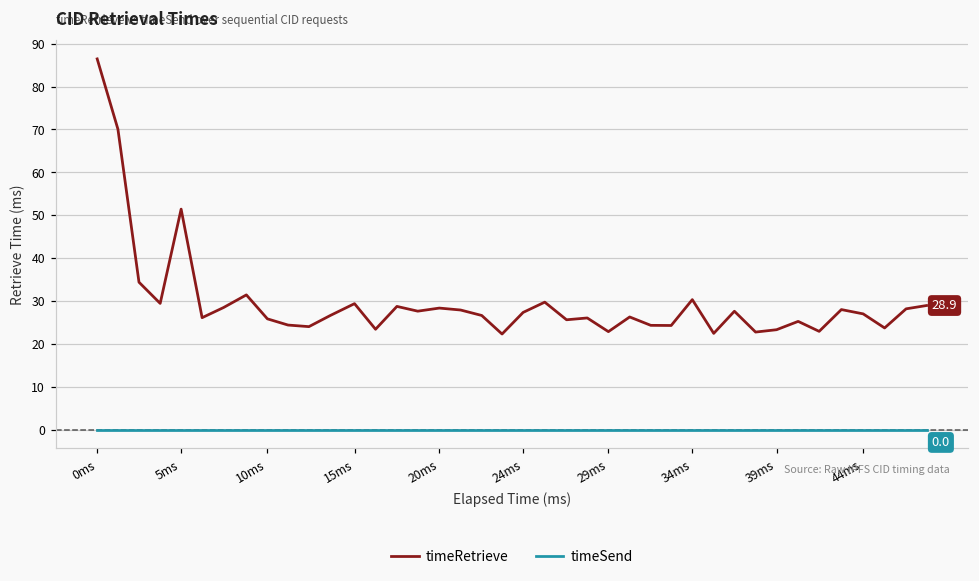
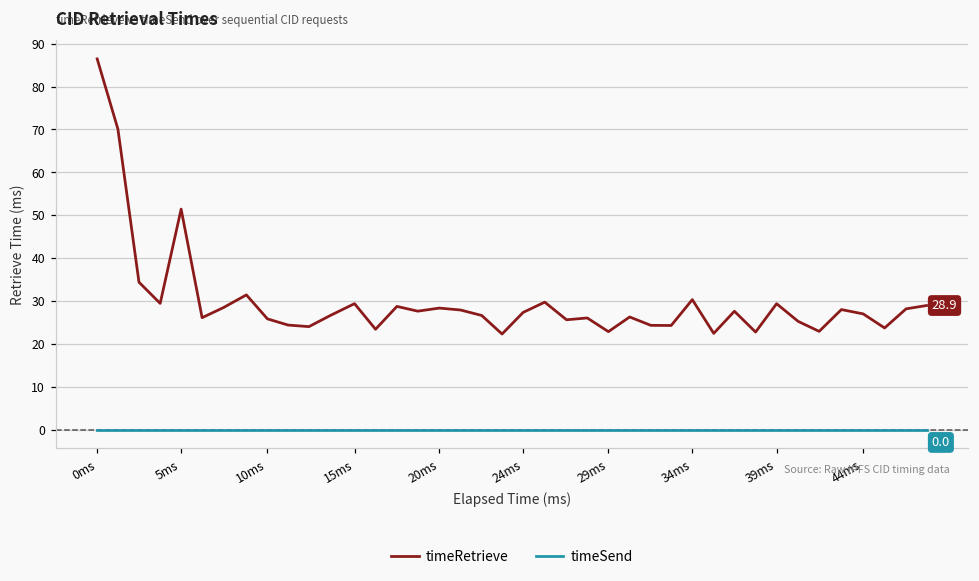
  {
    "timeRetrieve": {
      "0ms": 86,
      "5ms": 51,
      "10ms": 26,
      "15ms": 29,
      "20ms": 28,
      "24ms": 27,
      "29ms": 23,
      "34ms": 30,
-     "39ms": 23,
+     "39ms": 29,
      "44ms": 27
    },
    "timeSend": {
      "0ms": 0,
      "5ms": 0,
      "10ms": 0,
      "15ms": 0,
      "20ms": 0,
      "24ms": 0,
      "29ms": 0,
      "34ms": 0,
      "39ms": 0,
      "44ms": 0
    }
  }
